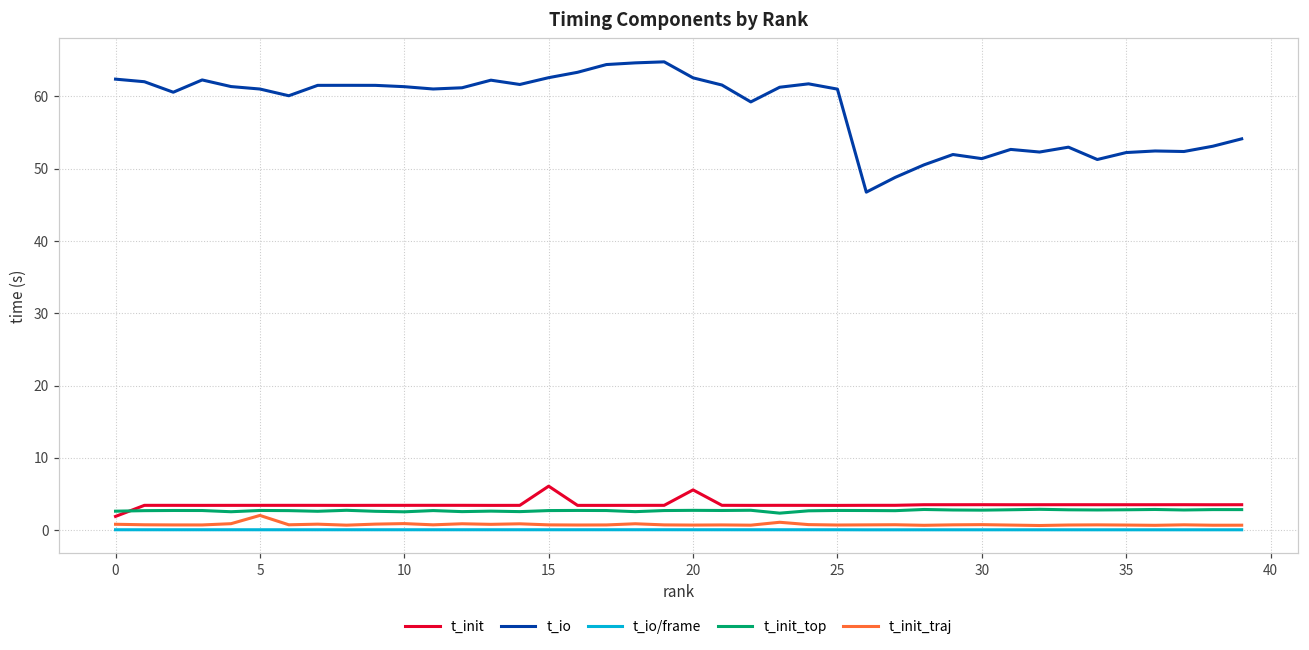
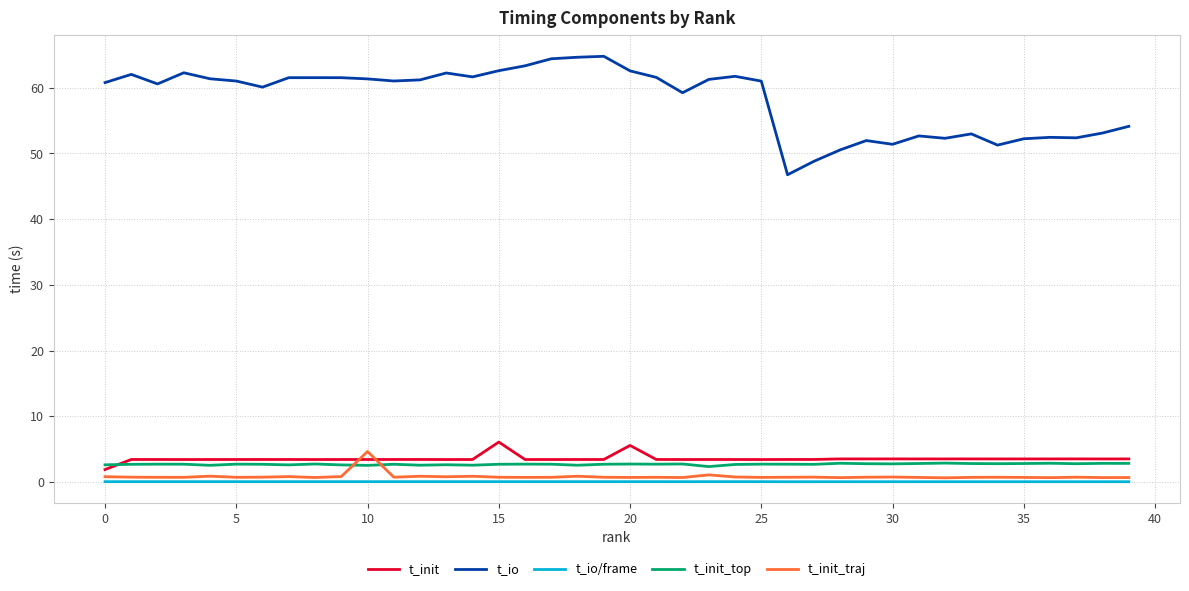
  {
    "t_init": {
      "0": 2,
      "5": 3,
      "10": 3,
      "15": 6,
      "20": 6,
      "25": 3,
      "30": 4,
      "35": 4
    },
    "t_io": {
-     "0": 62,
+     "0": 61,
      "5": 61,
      "10": 61,
      "15": 63,
      "20": 63,
      "25": 61,
      "30": 51,
      "35": 52
    },
    "t_io/frame": {
      "0": 0,
      "5": 0,
      "10": 0,
      "15": 0,
      "20": 0,
      "25": 0,
      "30": 0,
      "35": 0
    },
    "t_init_top": {
      "0": 3,
      "5": 3,
      "10": 3,
      "15": 3,
      "20": 3,
      "25": 3,
      "30": 3,
      "35": 3
    },
    "t_init_traj": {
      "0": 1,
-     "5": 2,
-     "10": 1,
+     "5": 1,
+     "10": 5,
      "15": 1,
      "20": 1,
      "25": 1,
      "30": 1,
      "35": 1
    }
  }
